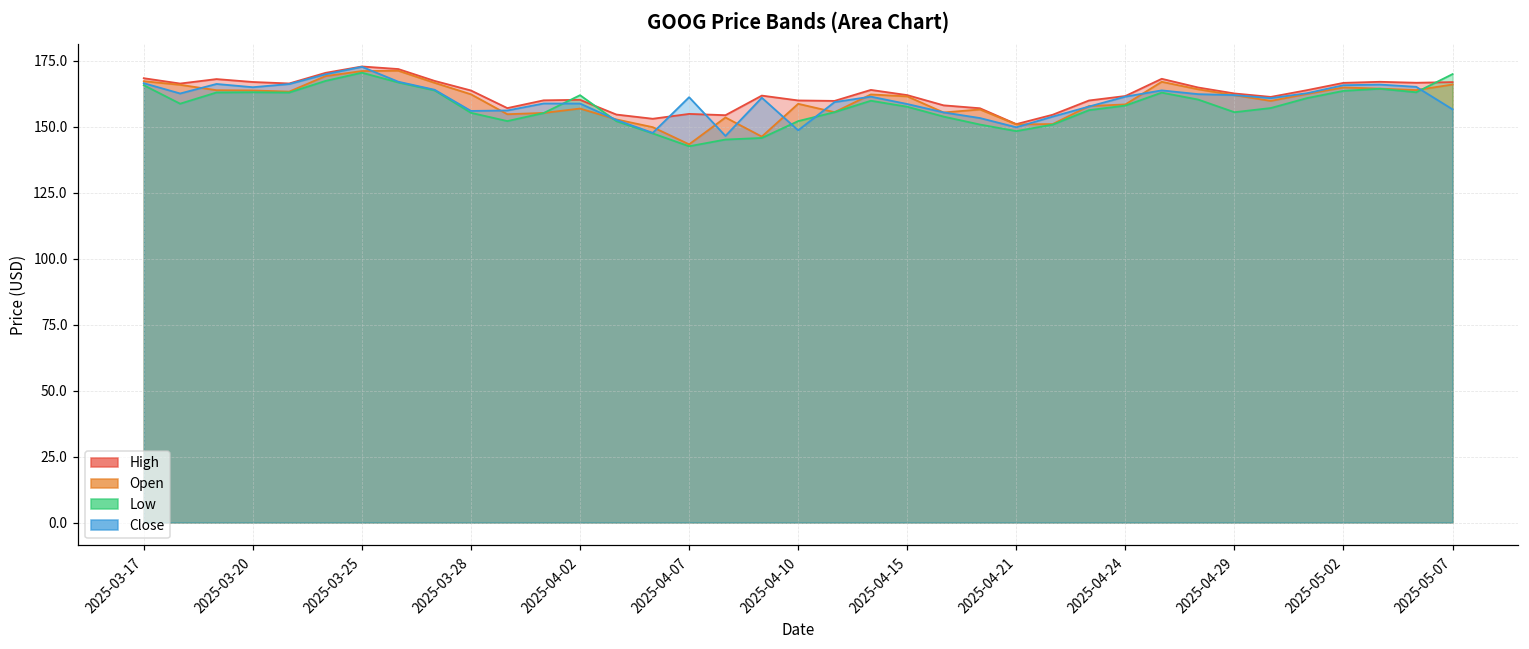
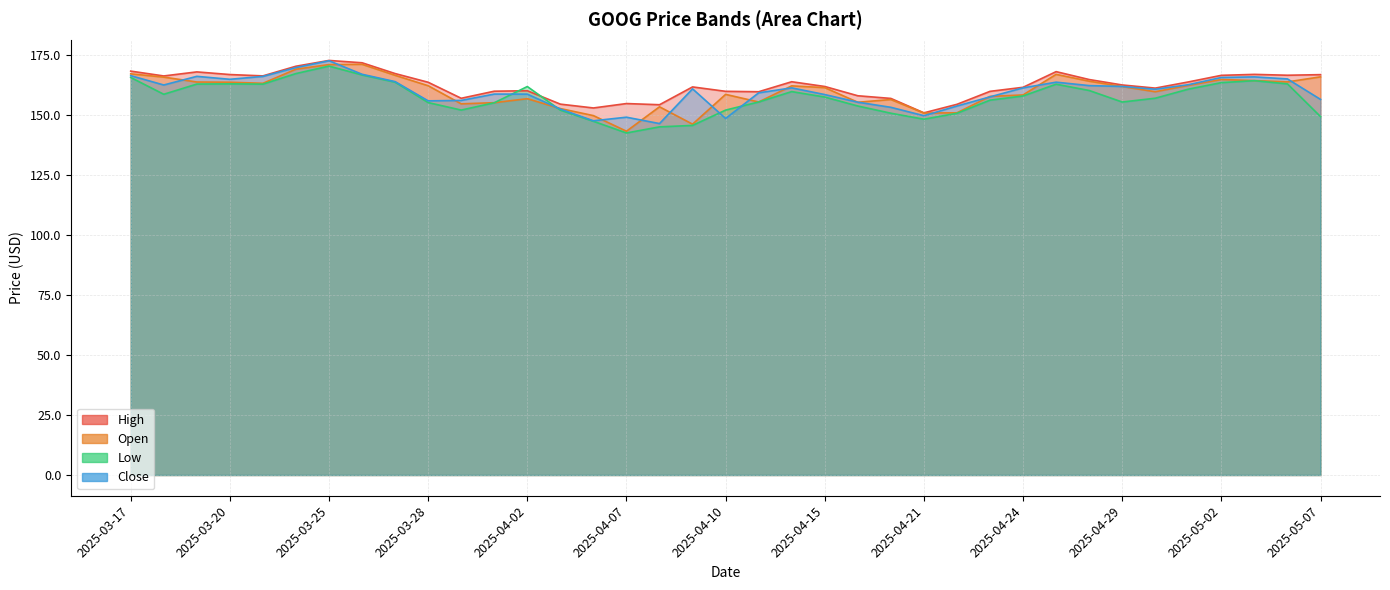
  {
    "Low": {
      "2025-04-02": 162,
      "2025-04-10": 152,
      "2025-04-21": 148,
      "2025-04-29": 156,
      "2025-05-02": 164,
-     "2025-05-07": 170
+     "2025-05-07": 149
    },
    "Close": {
      "2025-03-20": 165,
      "2025-04-02": 159,
-     "2025-04-07": 161,
+     "2025-04-07": 149,
      "2025-04-10": 149,
      "2025-04-21": 150,
      "2025-05-07": 157
    }
  }
